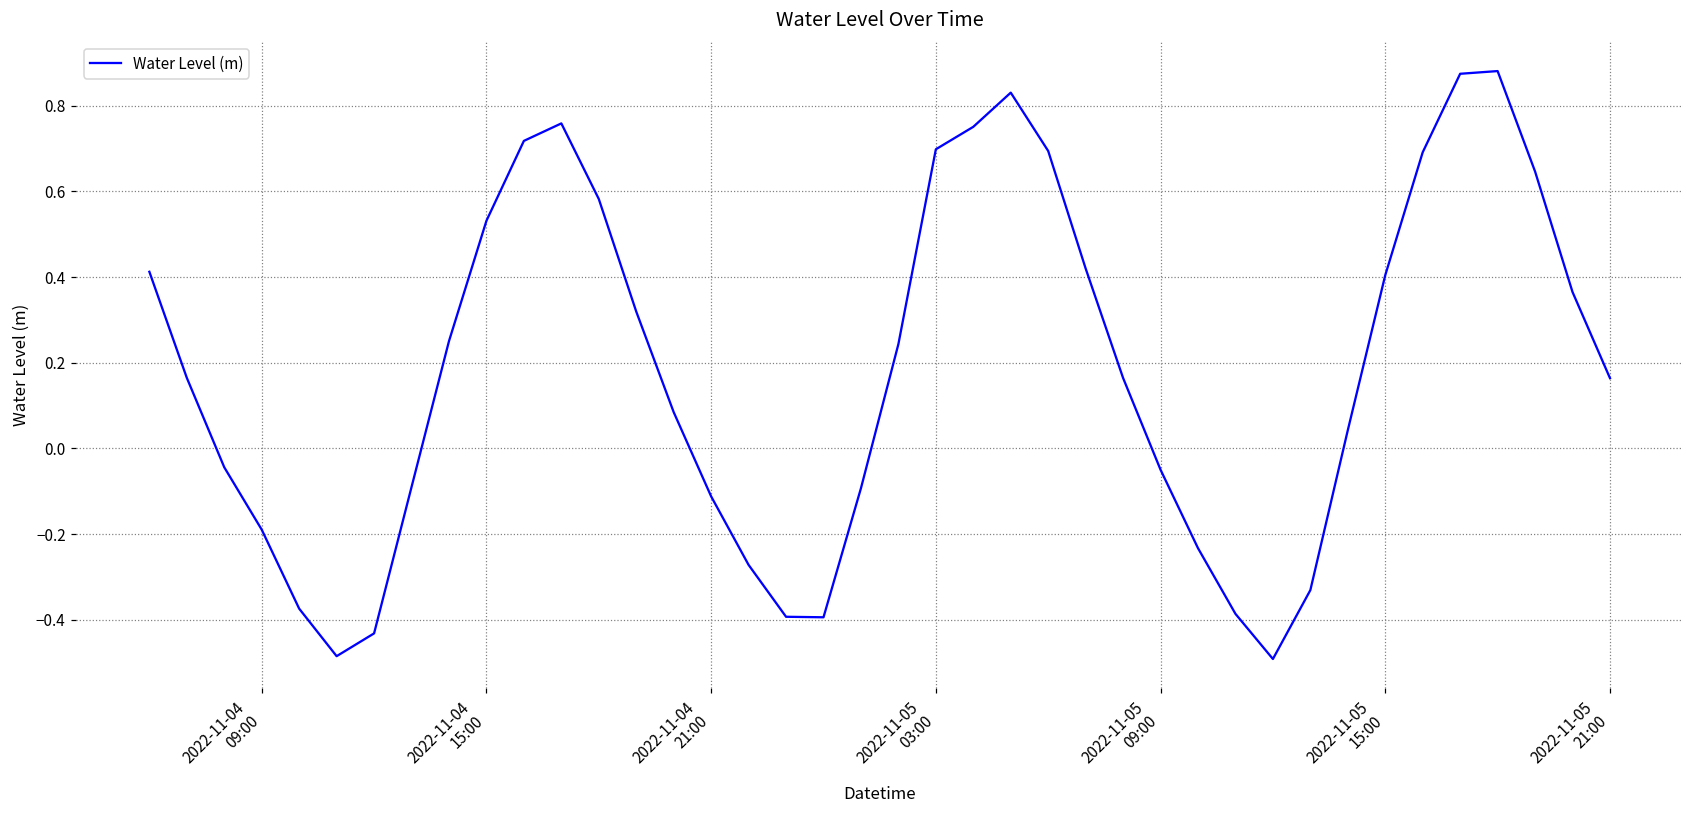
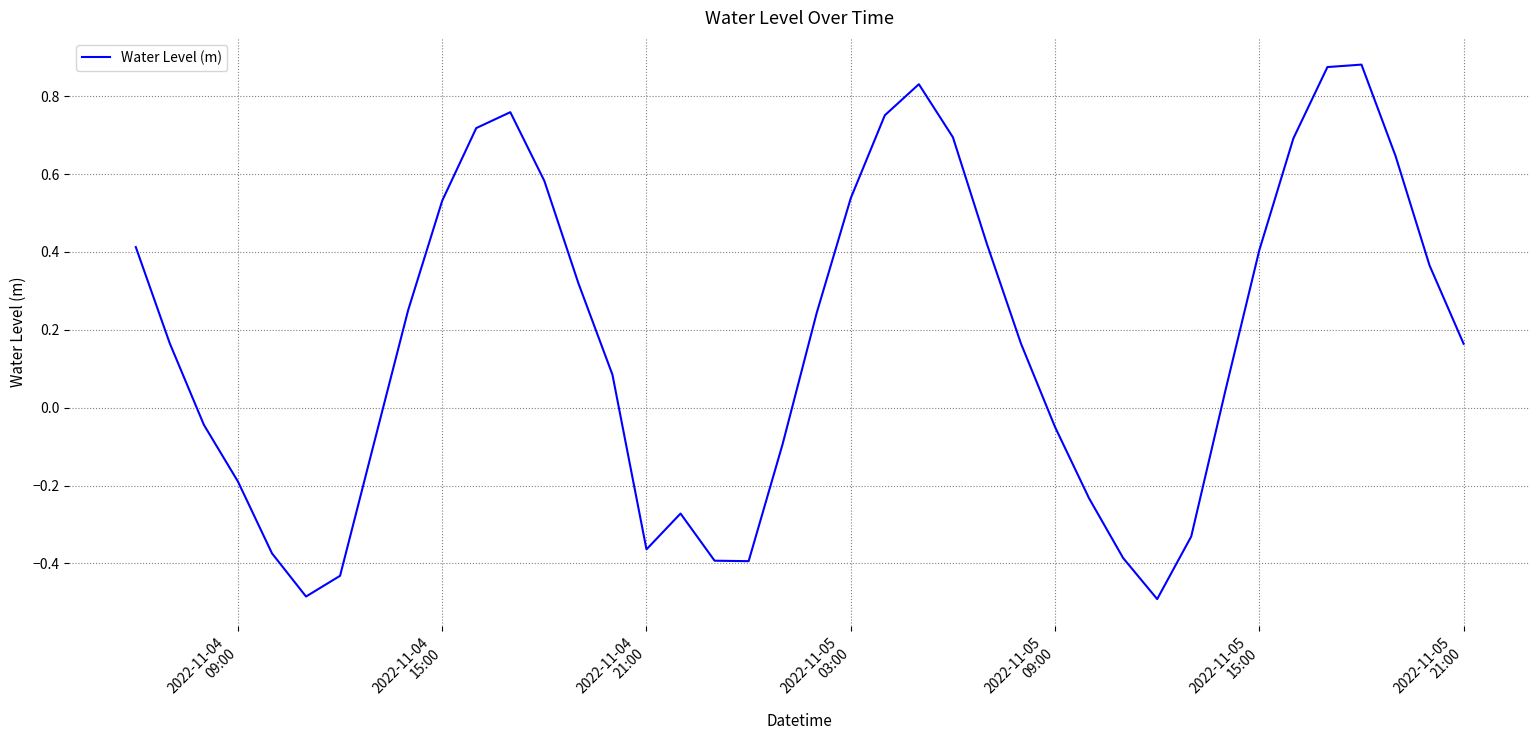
  {
    "2022-11-04 09:00": -0.19,
    "2022-11-04 15:00": 0.53,
-   "2022-11-04 21:00": -0.11,
-   "2022-11-05 03:00": 0.70,
+   "2022-11-04 21:00": -0.36,
+   "2022-11-05 03:00": 0.54,
    "2022-11-05 09:00": -0.05,
    "2022-11-05 15:00": 0.40,
    "2022-11-05 21:00": 0.16
  }
